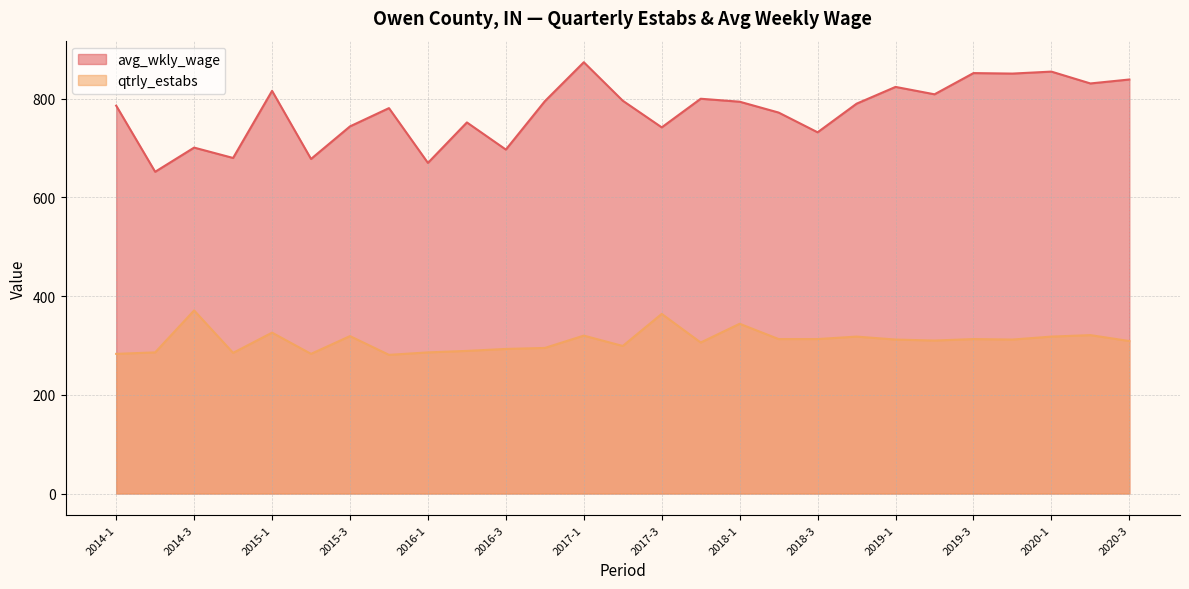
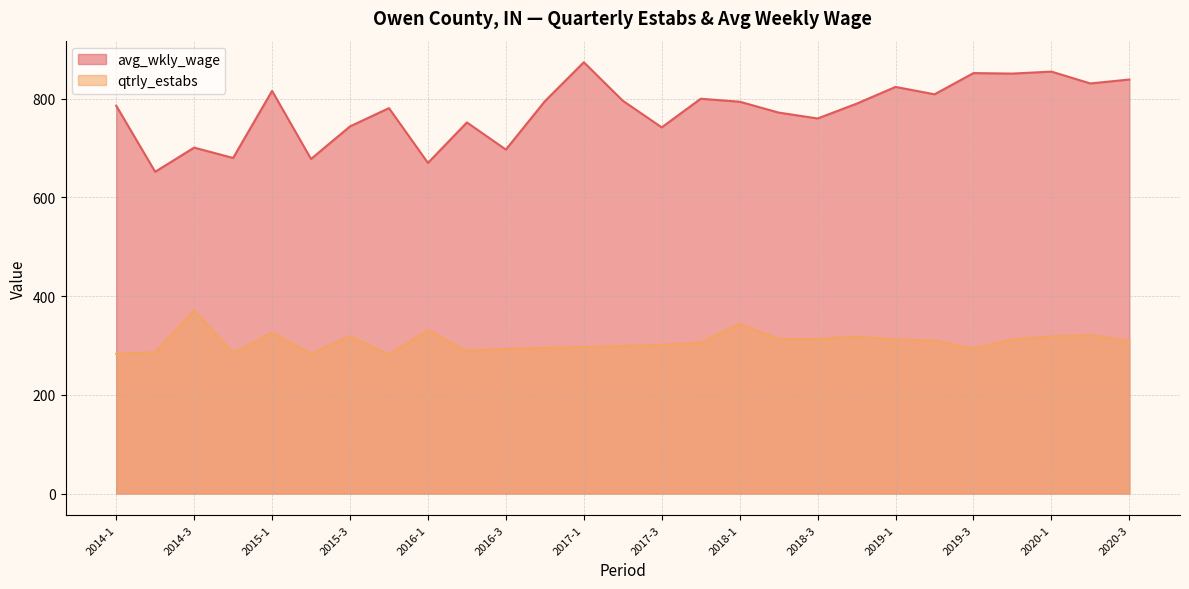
  {
    "avg_wkly_wage": {
      "2014-1": 790,
      "2014-3": 700,
      "2015-1": 820,
      "2015-3": 740,
      "2016-1": 670,
      "2016-3": 700,
      "2017-1": 870,
      "2017-3": 740,
      "2018-1": 790,
-     "2018-3": 730,
+     "2018-3": 760,
      "2019-1": 820,
      "2019-3": 850,
      "2020-1": 860,
      "2020-3": 840
    },
    "qtrly_estabs": {
      "2014-1": 280,
      "2014-3": 370,
      "2015-1": 330,
      "2015-3": 320,
-     "2016-1": 290,
+     "2016-1": 330,
      "2016-3": 290,
-     "2017-1": 320,
-     "2017-3": 360,
+     "2017-1": 300,
+     "2017-3": 300,
      "2018-1": 340,
      "2018-3": 310,
      "2019-1": 310,
-     "2019-3": 310,
+     "2019-3": 290,
      "2020-1": 320,
      "2020-3": 310
    }
  }
